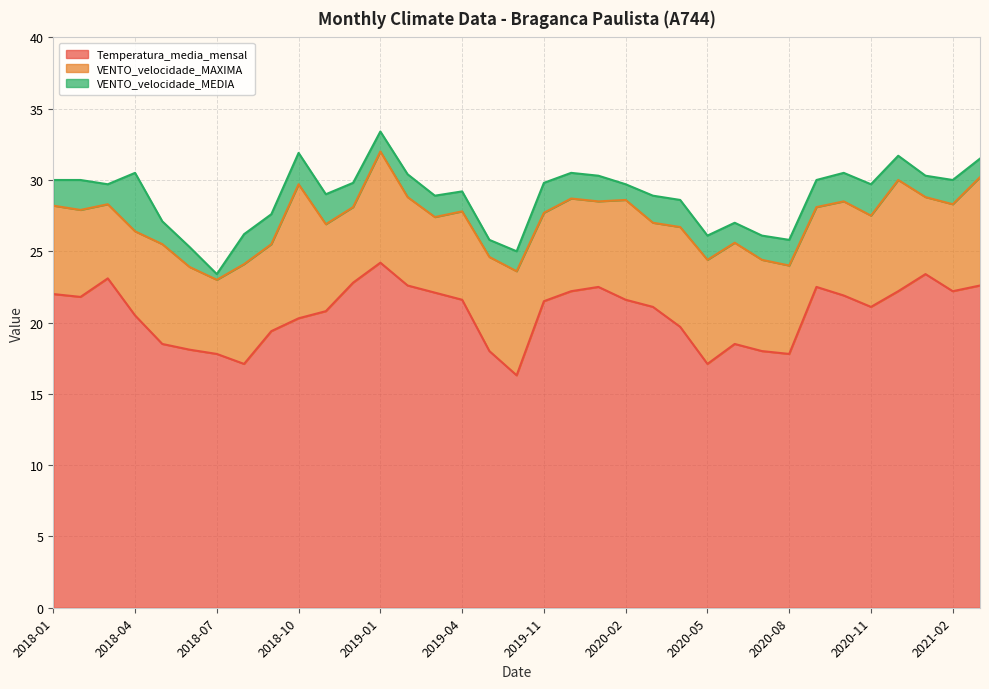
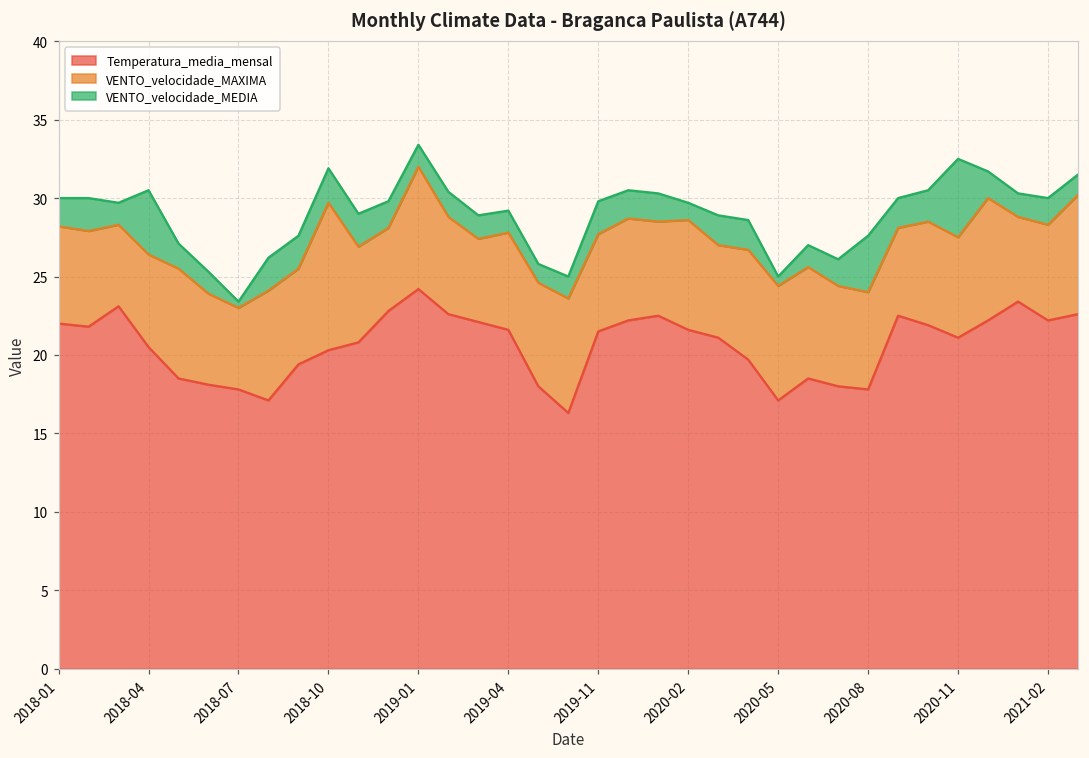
  {
    "VENTO_velocidade_MEDIA": {
      "2018-01": 1.8,
      "2018-04": 4.1,
      "2018-07": 0.4,
      "2018-10": 2.2,
      "2019-01": 1.4,
      "2019-04": 1.4,
      "2019-11": 2.1,
      "2020-02": 1.1,
-     "2020-05": 1.7,
-     "2020-08": 1.8,
-     "2020-11": 2.2,
+     "2020-05": 0.6,
+     "2020-08": 3.6,
+     "2020-11": 5.0,
      "2021-02": 1.7
    }
  }
